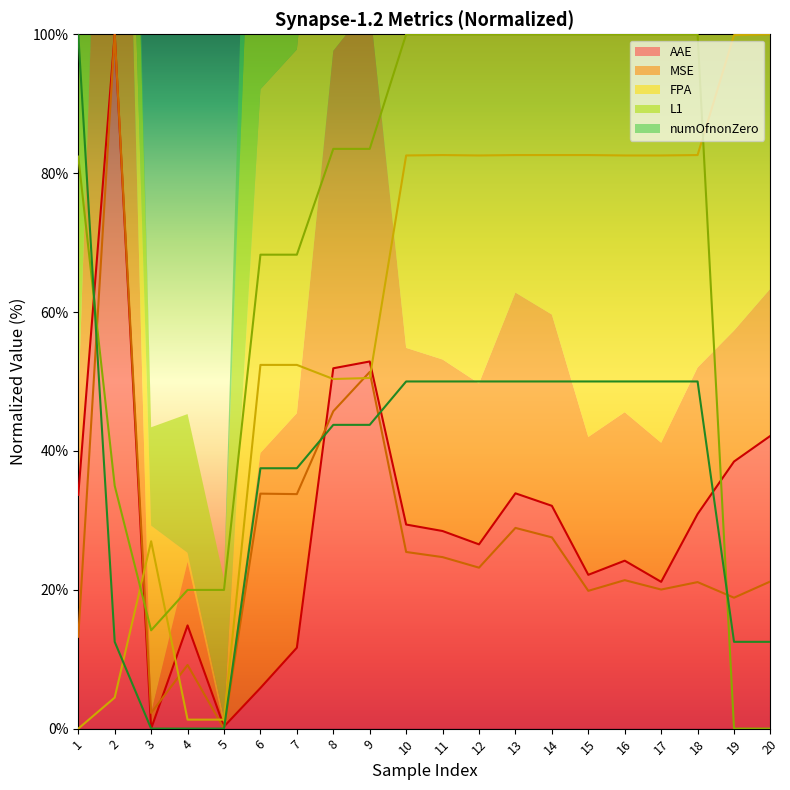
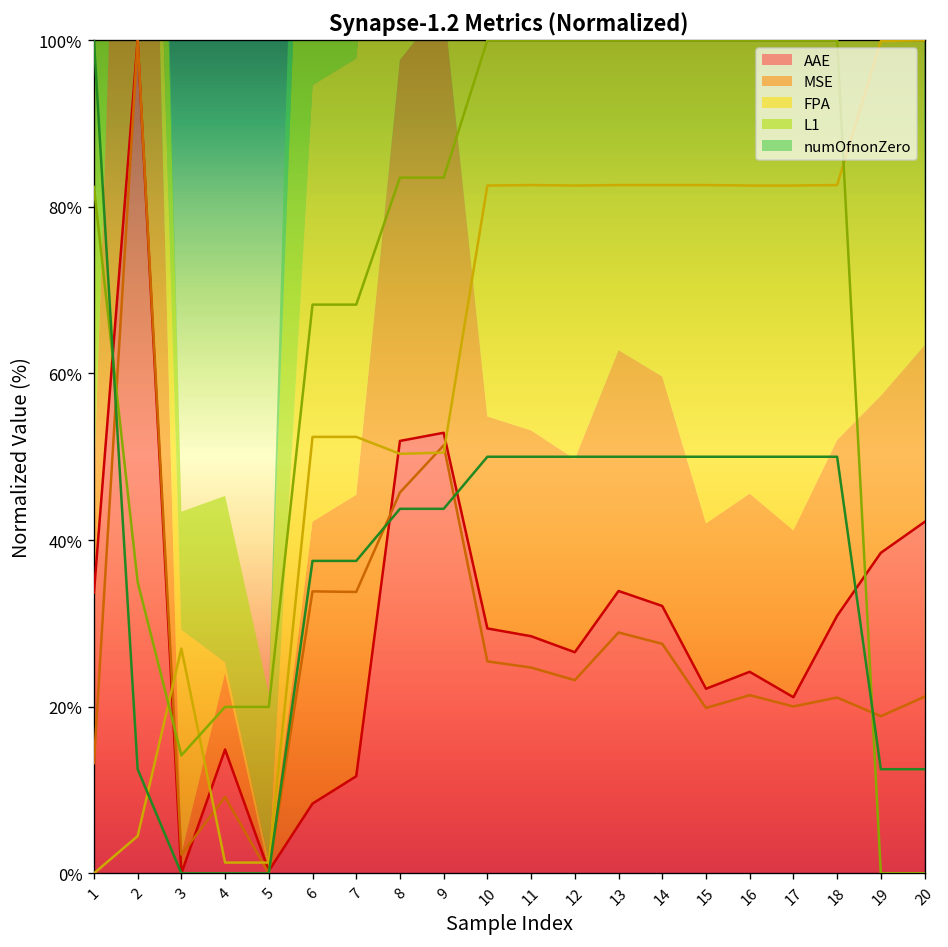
  {
    "AAE": {
      "1": "34%",
      "4": "15%",
-     "6": "6%",
+     "6": "8%",
      "7": "12%",
      "8": "52%",
      "9": "53%",
      "10": "29%",
      "11": "28%",
      "12": "27%",
      "13": "34%",
      "14": "32%",
      "15": "22%",
      "16": "24%",
      "17": "21%",
      "18": "31%",
      "19": "38%",
      "20": "42%"
    },
    "MSE": {
      "4": "9%",
      "6": "34%",
      "7": "34%",
      "8": "46%",
      "10": "25%",
      "11": "25%",
      "13": "29%",
      "14": "28%",
      "15": "20%",
      "16": "21%",
      "17": "20%",
      "18": "21%",
      "19": "19%",
      "20": "21%"
    },
    "FPA": {
      "3": "27%",
      "4": "1%",
      "6": "52%",
      "7": "52%"
    }
  }
